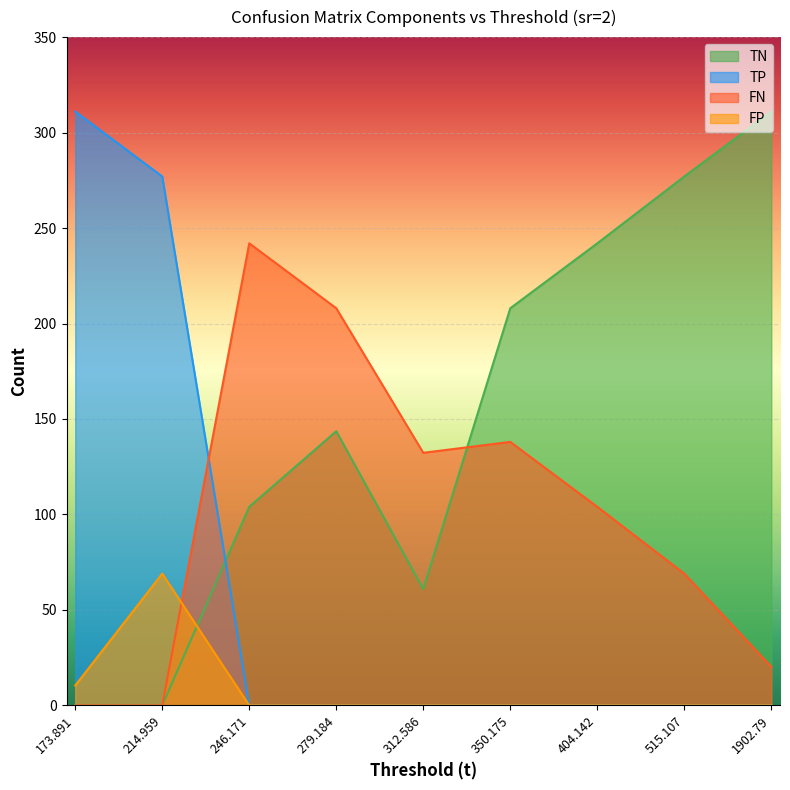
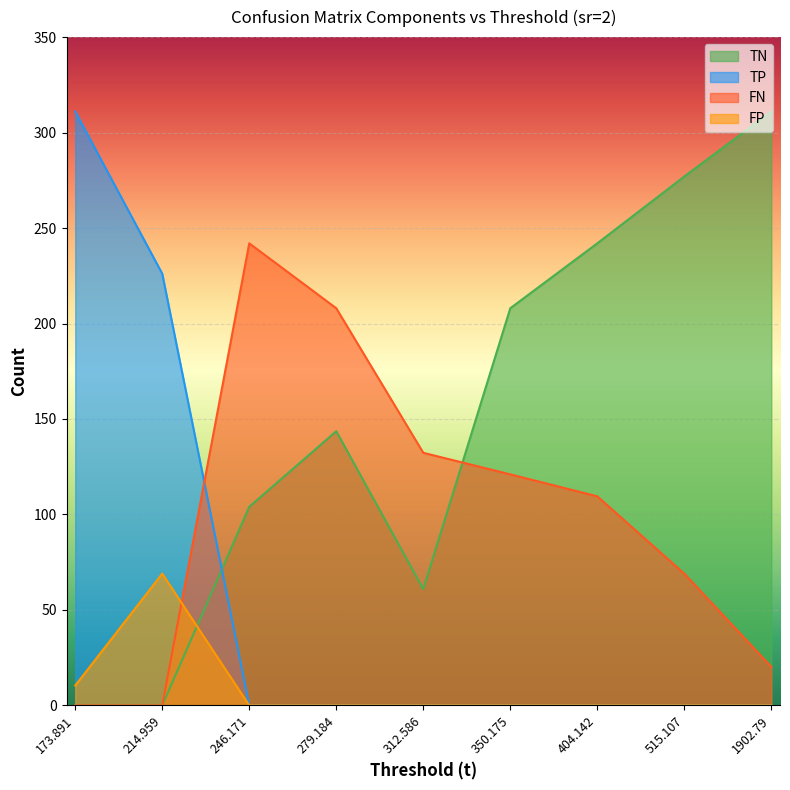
  {
    "TN": {
      "246.171": 104,
      "279.184": 144,
      "312.586": 61,
      "350.175": 208,
      "404.142": 242,
      "515.107": 277
    },
    "TP": {
      "173.891": 311,
-     "214.959": 277
+     "214.959": 226
    },
    "FN": {
      "246.171": 242,
      "279.184": 208,
      "312.586": 132,
-     "350.175": 138,
-     "404.142": 104,
+     "350.175": 121,
+     "404.142": 110,
      "515.107": 69,
      "1902.79": 20
    },
    "FP": {
      "173.891": 10,
      "214.959": 69
    }
  }
